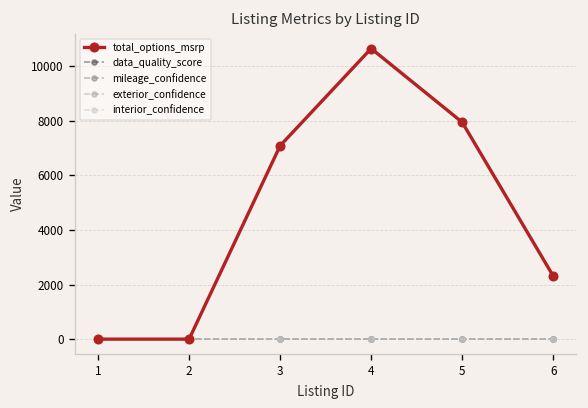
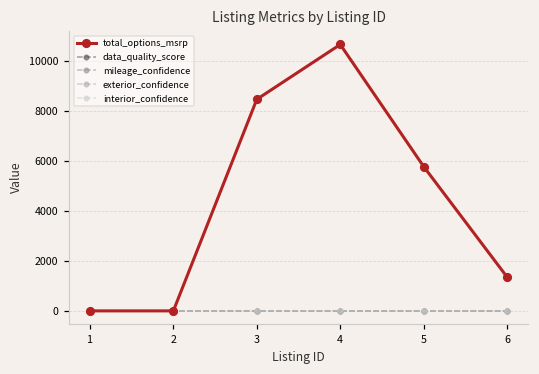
  {
    "total_options_msrp": {
-     "3": 7100,
+     "3": 8500,
      "4": 10600,
-     "5": 7900,
-     "6": 2300
+     "5": 5800,
+     "6": 1400
    },
    "interior_confidence": {
      "3": 0,
      "4": 0,
      "5": 0,
      "6": 0
    }
  }
